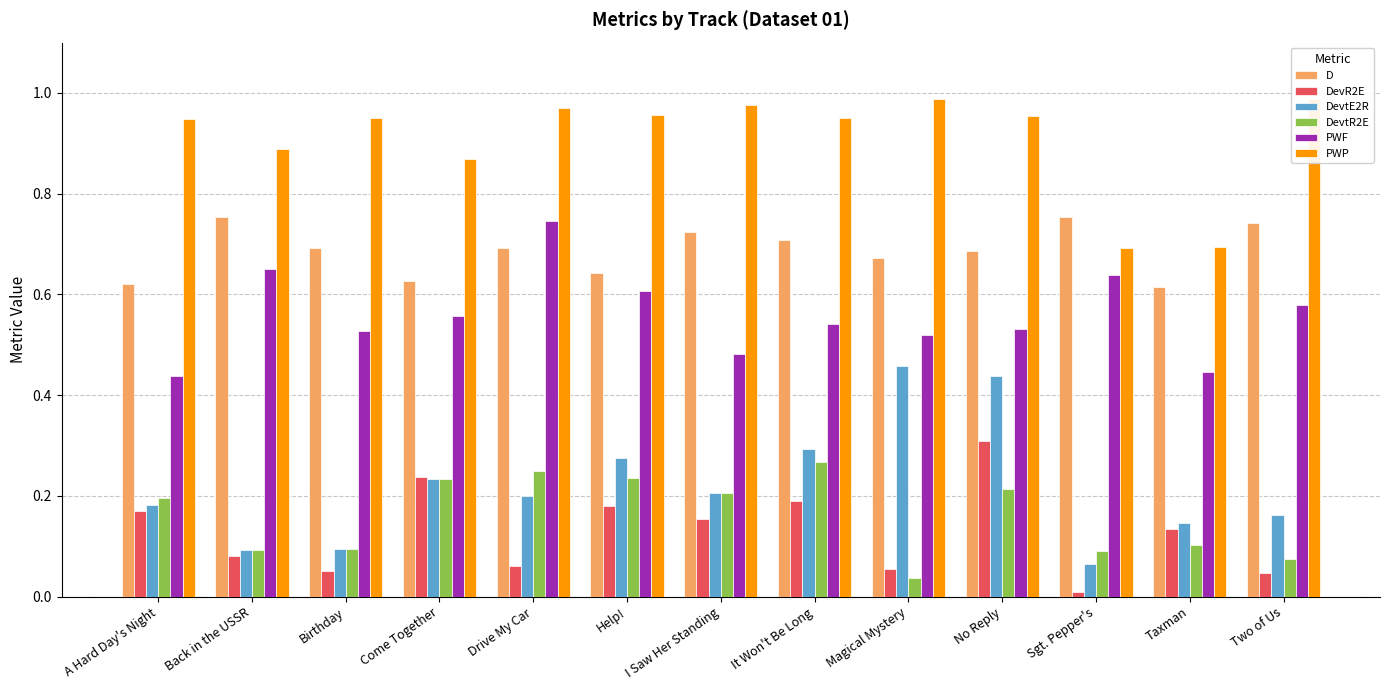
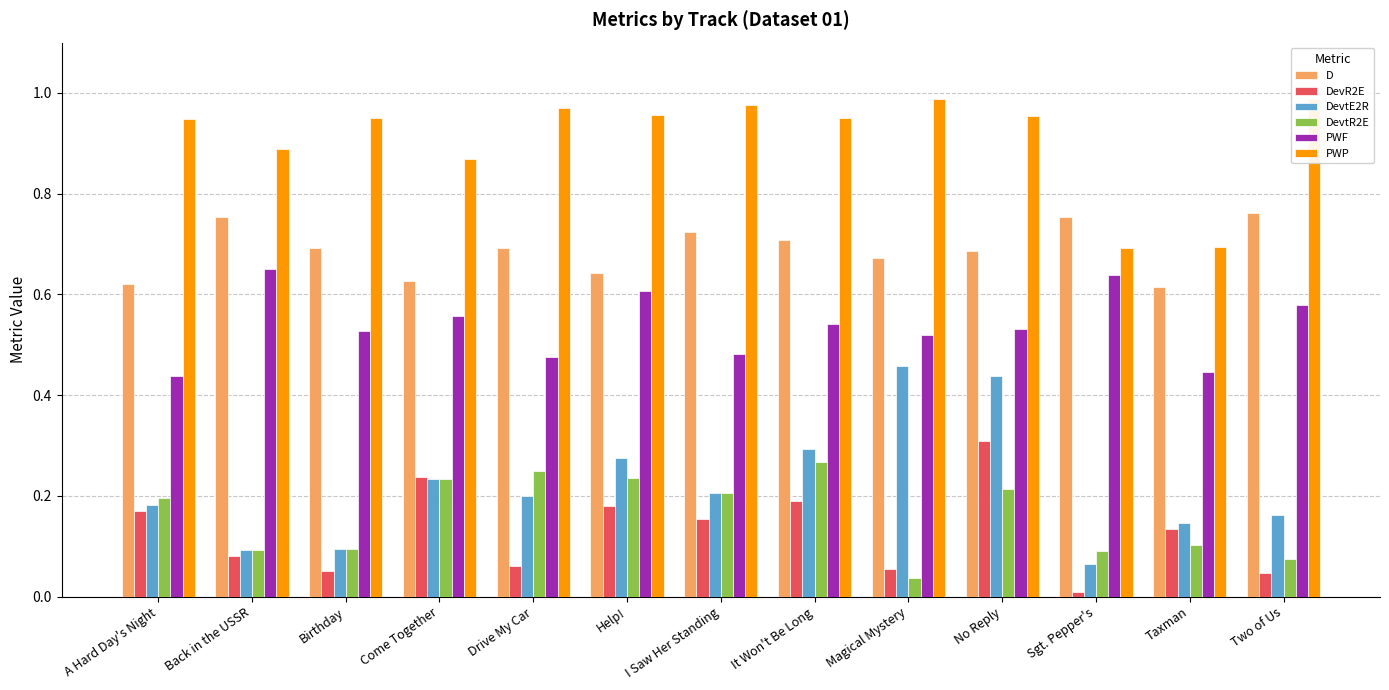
  {
    "D": {
      "A Hard Day's Night": 0.62,
      "Back in the USSR": 0.75,
      "Birthday": 0.69,
      "Come Together": 0.63,
      "Drive My Car": 0.69,
      "Help!": 0.64,
      "I Saw Her Standing": 0.72,
      "It Won't Be Long": 0.71,
      "Magical Mystery": 0.67,
      "No Reply": 0.69,
      "Sgt. Pepper's": 0.75,
      "Taxman": 0.61,
-     "Two of Us": 0.74
+     "Two of Us": 0.76
    },
    "DevR2E": {
      "A Hard Day's Night": 0.17,
      "Back in the USSR": 0.08,
      "Birthday": 0.05,
      "Come Together": 0.24,
      "Drive My Car": 0.06,
      "Help!": 0.18,
      "I Saw Her Standing": 0.15,
      "It Won't Be Long": 0.19,
      "Magical Mystery": 0.05,
      "No Reply": 0.31,
      "Sgt. Pepper's": 0.01,
      "Taxman": 0.13,
      "Two of Us": 0.05
    },
    "DevtE2R": {
      "A Hard Day's Night": 0.18,
      "Back in the USSR": 0.09,
      "Birthday": 0.09,
      "Come Together": 0.23,
      "Drive My Car": 0.20,
      "Help!": 0.28,
      "I Saw Her Standing": 0.21,
      "It Won't Be Long": 0.29,
      "Magical Mystery": 0.46,
      "No Reply": 0.44,
      "Sgt. Pepper's": 0.06,
      "Taxman": 0.15,
      "Two of Us": 0.16
    },
    "DevtR2E": {
      "A Hard Day's Night": 0.20,
      "Back in the USSR": 0.09,
      "Birthday": 0.09,
      "Come Together": 0.23,
      "Drive My Car": 0.25,
      "Help!": 0.24,
      "I Saw Her Standing": 0.21,
      "It Won't Be Long": 0.27,
      "Magical Mystery": 0.04,
      "No Reply": 0.21,
      "Sgt. Pepper's": 0.09,
      "Taxman": 0.10,
      "Two of Us": 0.08
    },
    "PWF": {
      "A Hard Day's Night": 0.44,
      "Back in the USSR": 0.65,
      "Birthday": 0.53,
      "Come Together": 0.56,
-     "Drive My Car": 0.75,
+     "Drive My Car": 0.48,
      "Help!": 0.61,
      "I Saw Her Standing": 0.48,
      "It Won't Be Long": 0.54,
      "Magical Mystery": 0.52,
      "No Reply": 0.53,
      "Sgt. Pepper's": 0.64,
      "Taxman": 0.45,
      "Two of Us": 0.58
    },
    "PWP": {
      "A Hard Day's Night": 0.95,
      "Back in the USSR": 0.89,
      "Birthday": 0.95,
      "Come Together": 0.87,
      "Drive My Car": 0.97,
      "Help!": 0.96,
      "I Saw Her Standing": 0.98,
      "It Won't Be Long": 0.95,
      "Magical Mystery": 0.99,
      "No Reply": 0.95,
      "Sgt. Pepper's": 0.69,
      "Taxman": 0.69
    }
  }
